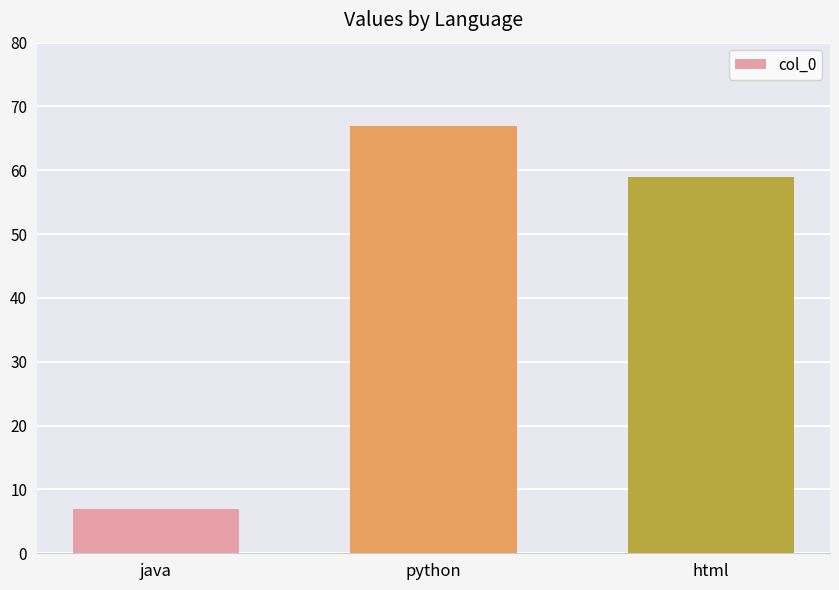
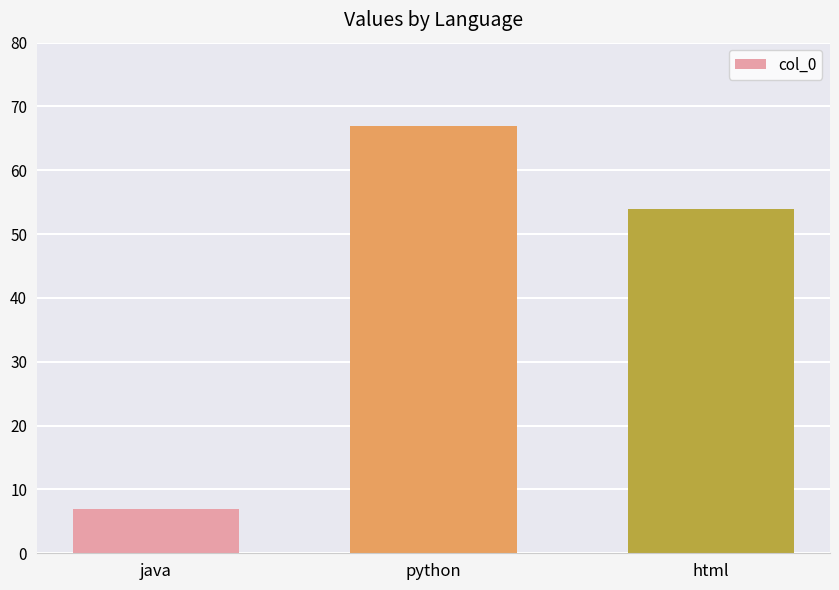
  {
    "java": 7,
    "python": 67,
-   "html": 59
+   "html": 54
  }
